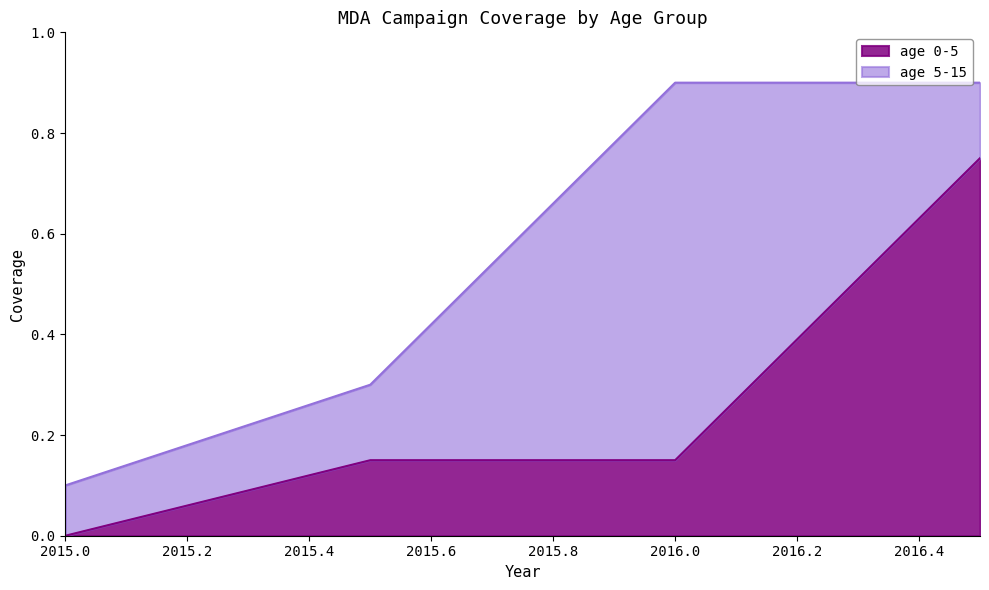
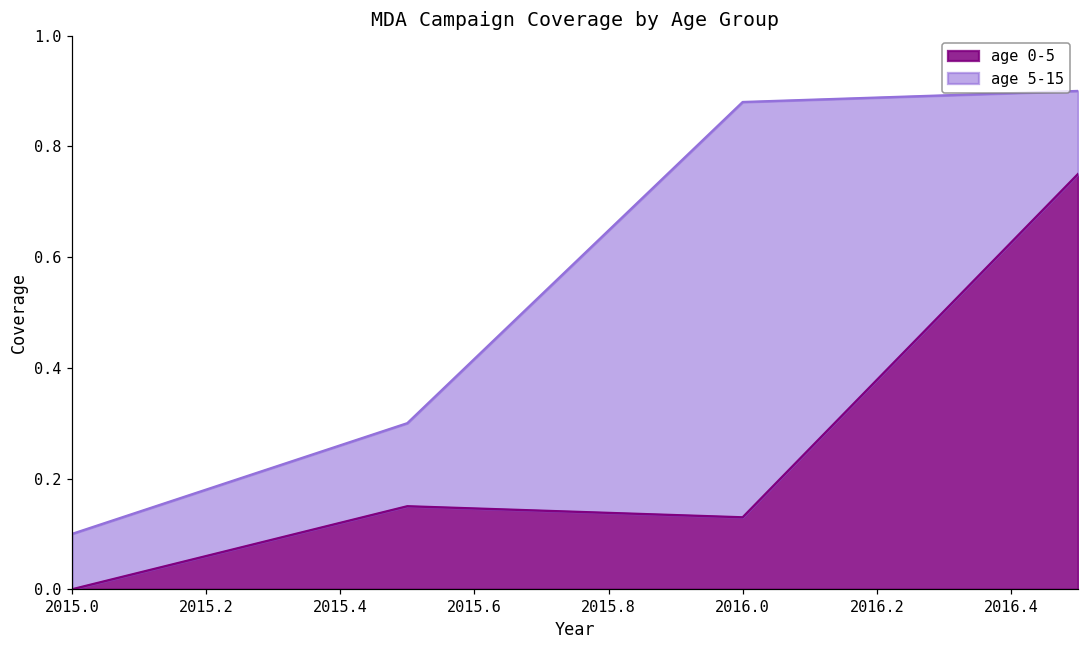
  {
    "age 0-5": {
      "2015.0": 0.00,
-     "2016.0": 0.15
+     "2016.0": 0.13
    },
    "age 5-15": {
      "2015.0": 0.10,
      "2016.0": 0.75
    }
  }
